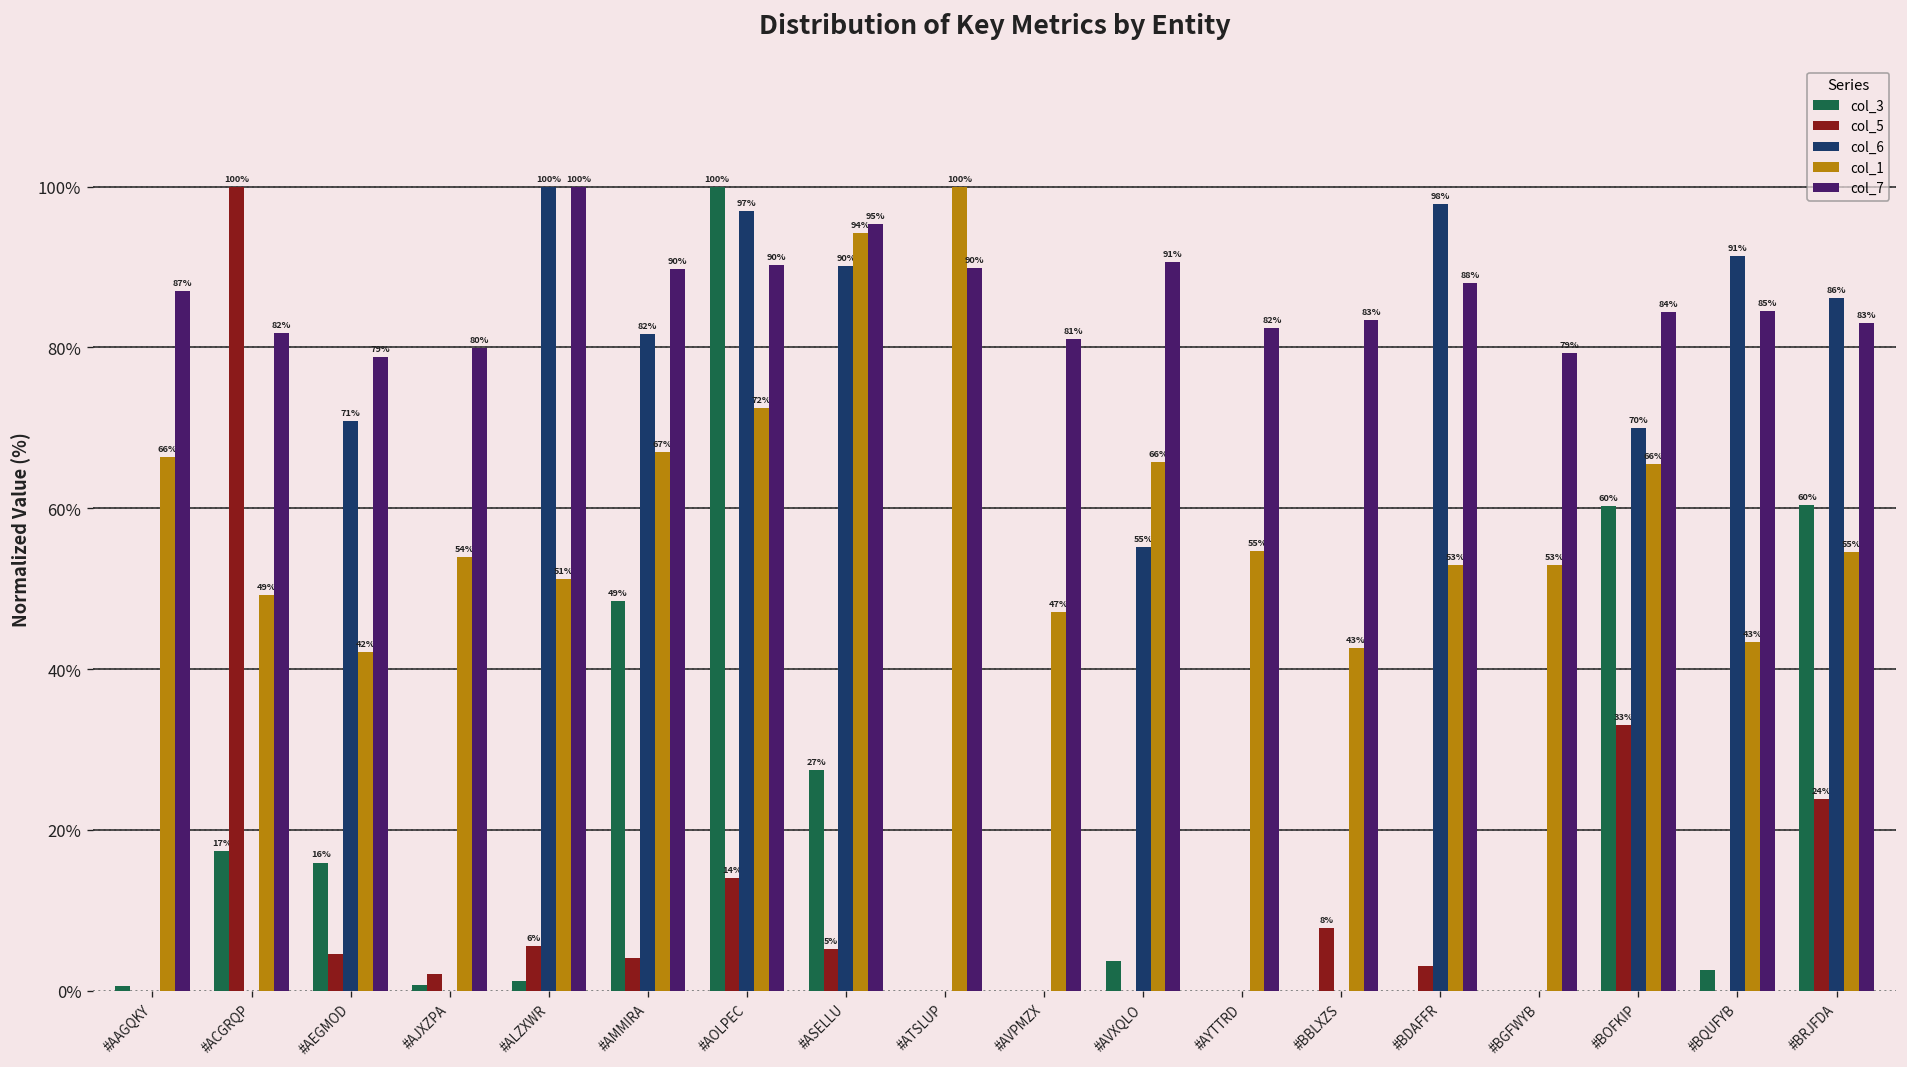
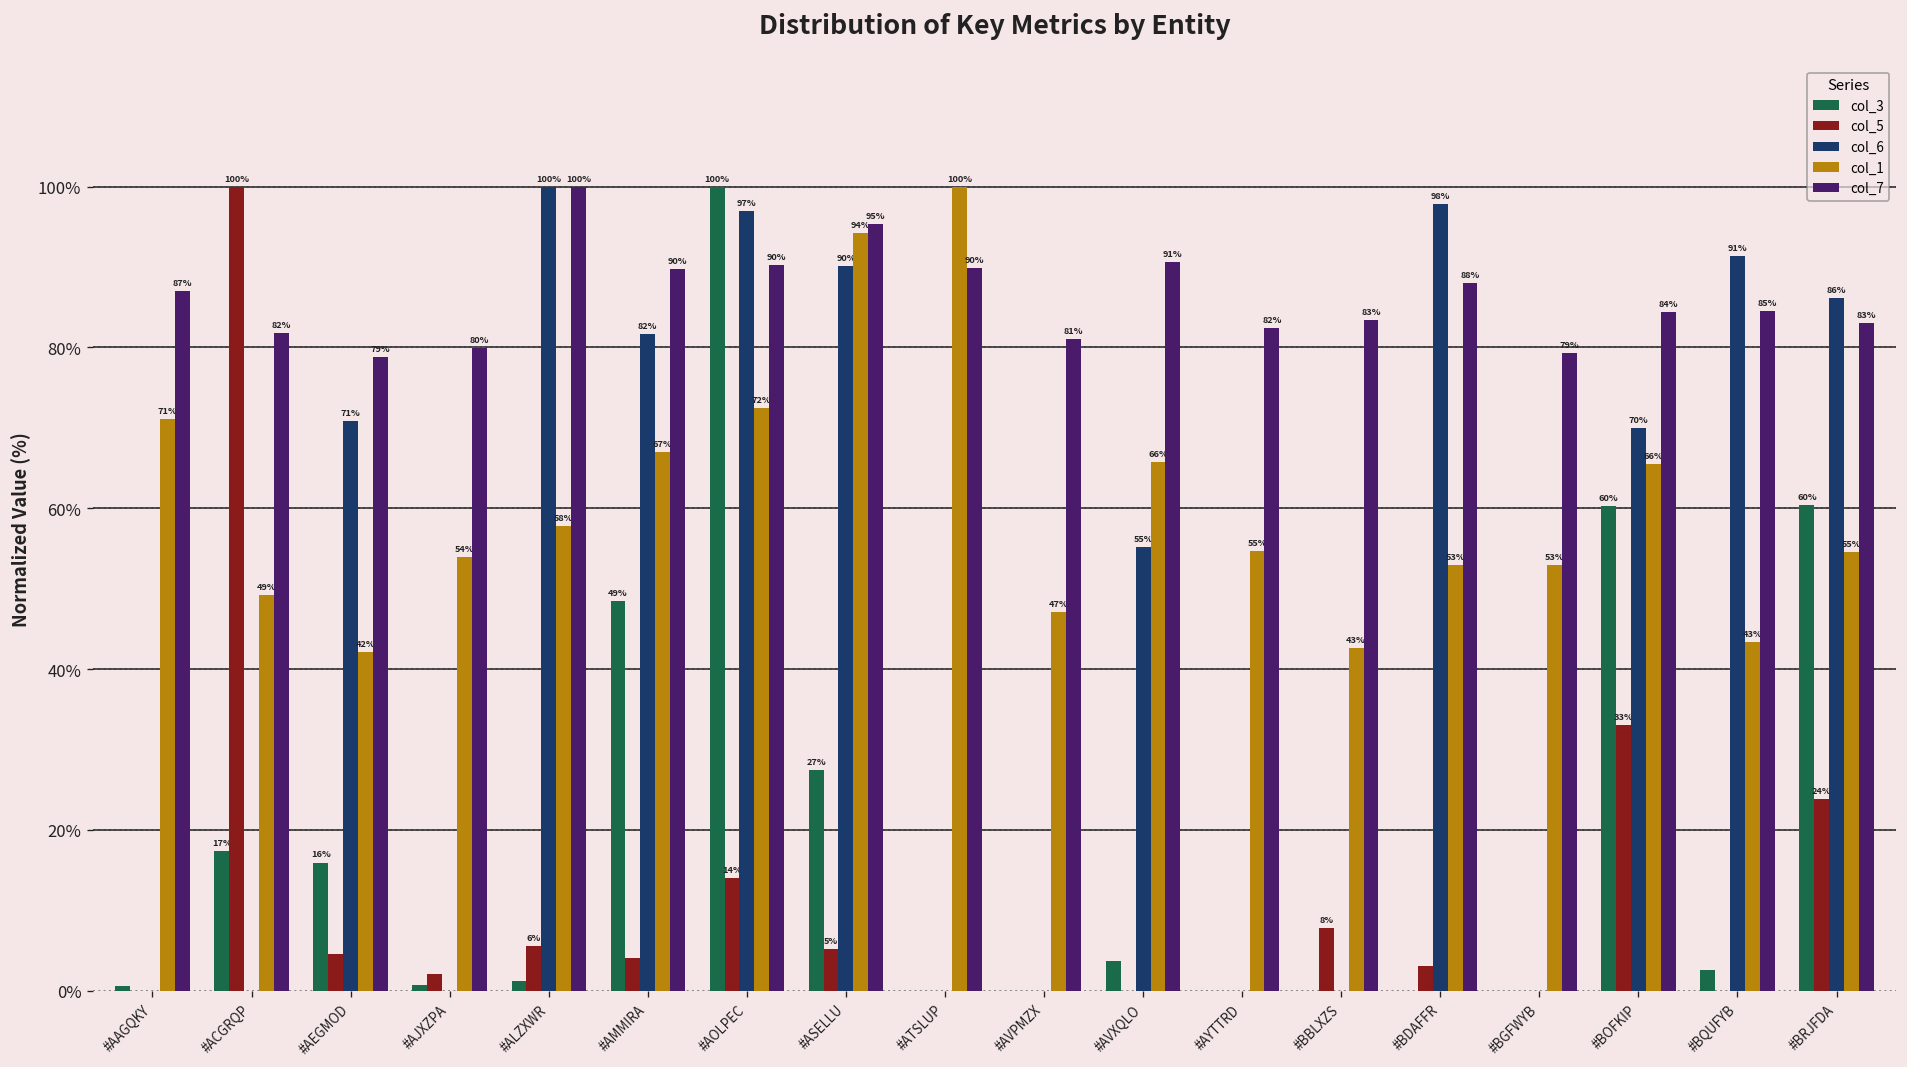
  {
    "col_5": {
      "#ACGRQP": "100%",
      "#ALZXWR": "6%",
      "#AOLPEC": "14%",
      "#ASELLU": "5%",
      "#BBLXZS": "8%",
      "#BOFKIP": "33%",
      "#BRJFDA": "24%"
    },
    "col_1": {
-     "#AAGQKY": "66%",
+     "#AAGQKY": "71%",
      "#ACGRQP": "49%",
      "#AEGMOD": "42%",
      "#AJXZPA": "54%",
-     "#ALZXWR": "51%",
+     "#ALZXWR": "58%",
      "#AMMIRA": "67%",
      "#AOLPEC": "72%",
      "#ASELLU": "94%",
      "#ATSLUP": "100%",
      "#AVPMZX": "47%",
      "#AVXQLO": "66%",
      "#AYTTRD": "55%",
      "#BBLXZS": "43%",
      "#BDAFFR": "53%",
      "#BGFWYB": "53%",
      "#BOFKIP": "66%",
      "#BQUFYB": "43%",
      "#BRJFDA": "55%"
    }
  }
